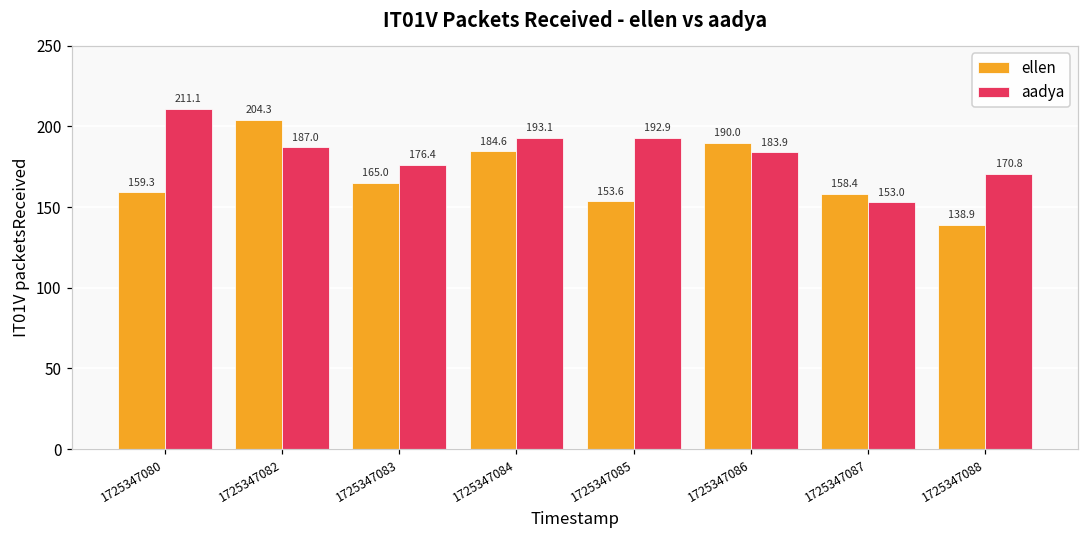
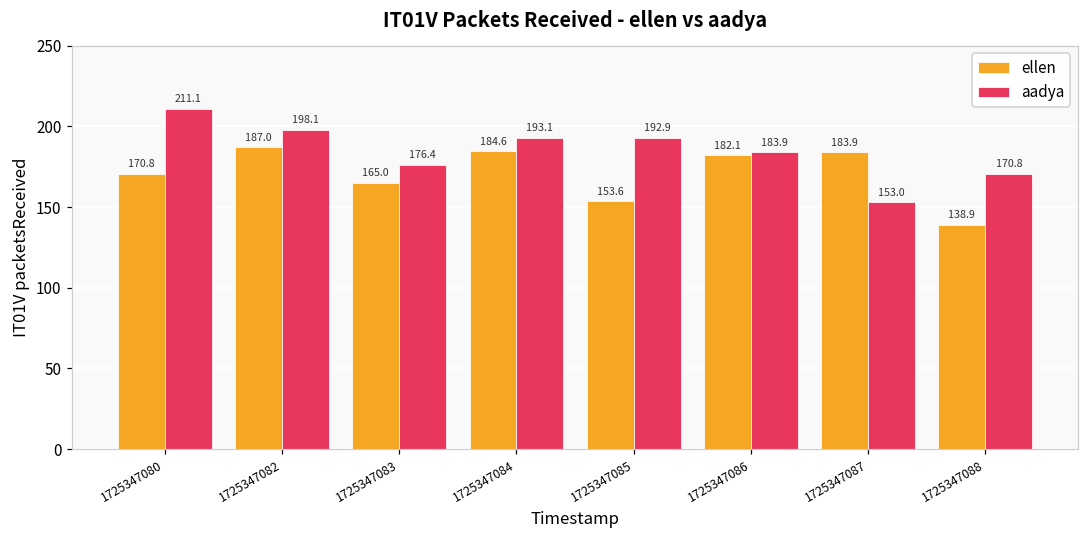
  {
    "ellen": {
-     "1725347080": 159.3,
-     "1725347082": 204.3,
+     "1725347080": 170.8,
+     "1725347082": 187.0,
      "1725347083": 165.0,
      "1725347084": 184.6,
      "1725347085": 153.6,
-     "1725347086": 190.0,
-     "1725347087": 158.4,
+     "1725347086": 182.1,
+     "1725347087": 183.9,
      "1725347088": 138.9
    },
    "aadya": {
      "1725347080": 211.1,
-     "1725347082": 187.0,
+     "1725347082": 198.1,
      "1725347083": 176.4,
      "1725347084": 193.1,
      "1725347085": 192.9,
      "1725347086": 183.9,
      "1725347087": 153.0,
      "1725347088": 170.8
    }
  }
